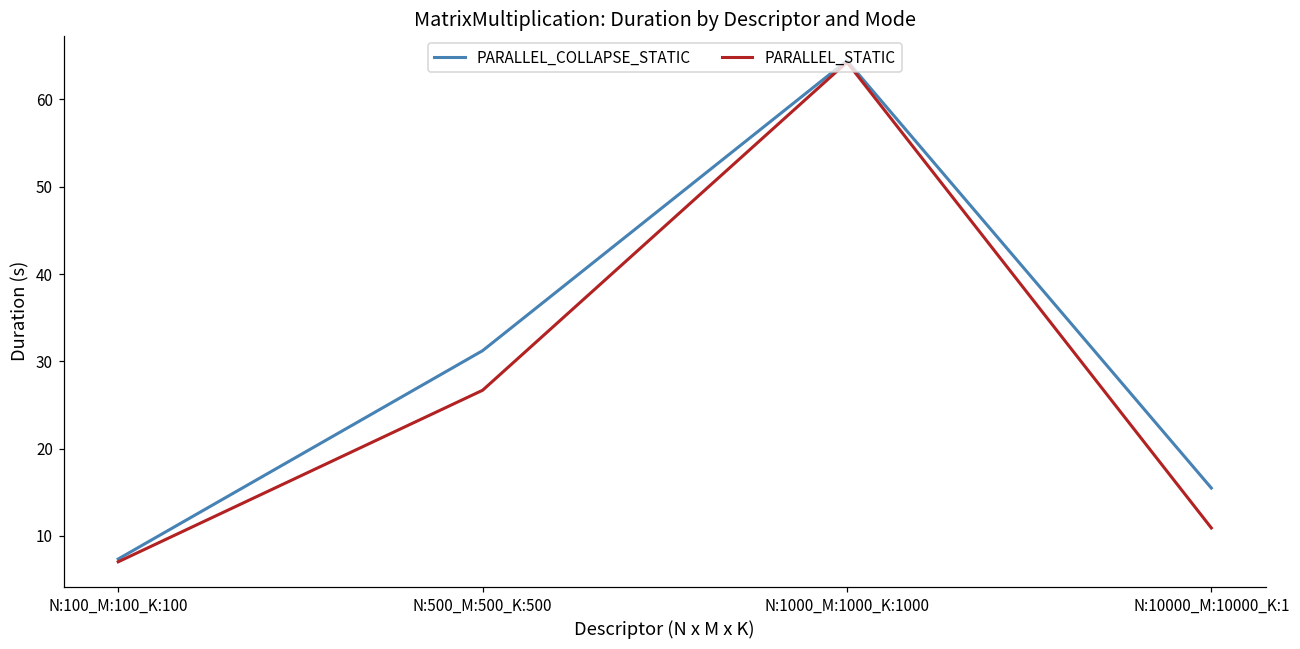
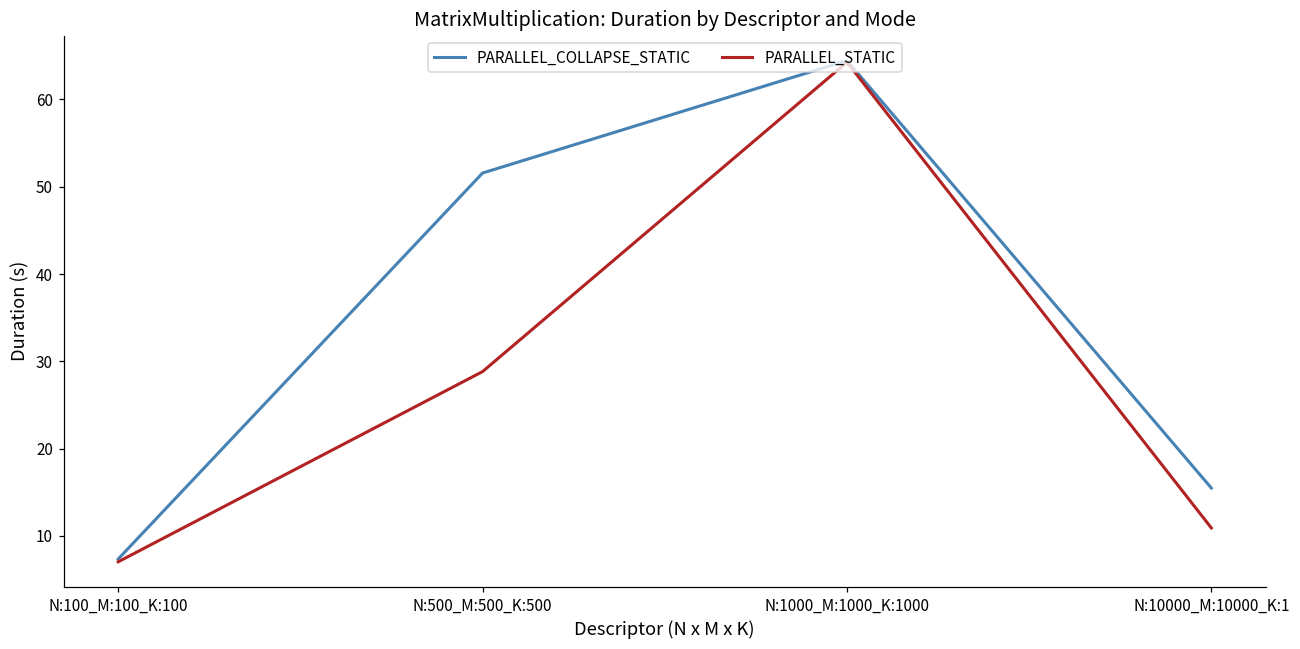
  {
    "PARALLEL_COLLAPSE_STATIC": {
-     "N:500_M:500_K:500": 31,
+     "N:500_M:500_K:500": 52,
      "N:10000_M:10000_K:1": 15
    },
    "PARALLEL_STATIC": {
-     "N:500_M:500_K:500": 27,
+     "N:500_M:500_K:500": 29,
      "N:10000_M:10000_K:1": 11
    }
  }
